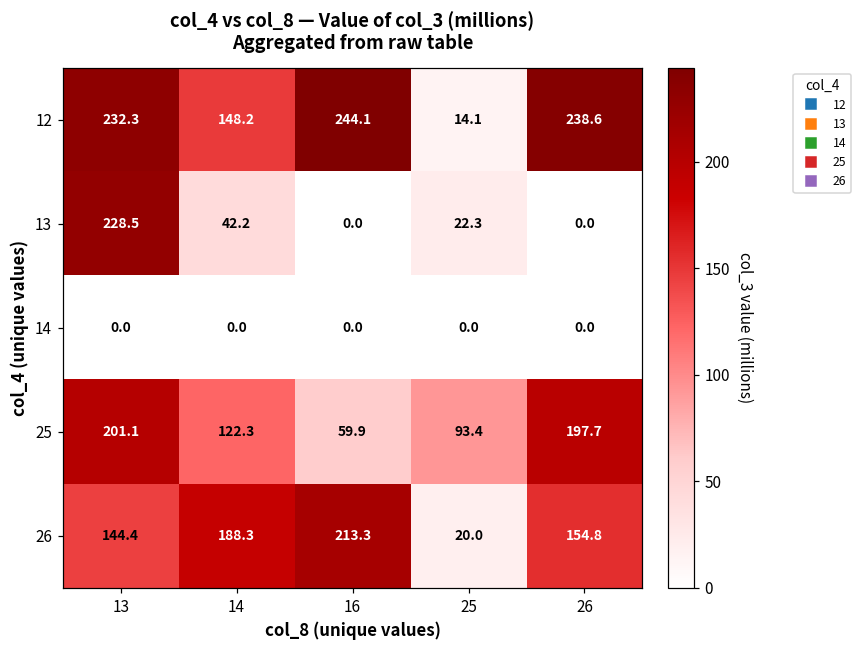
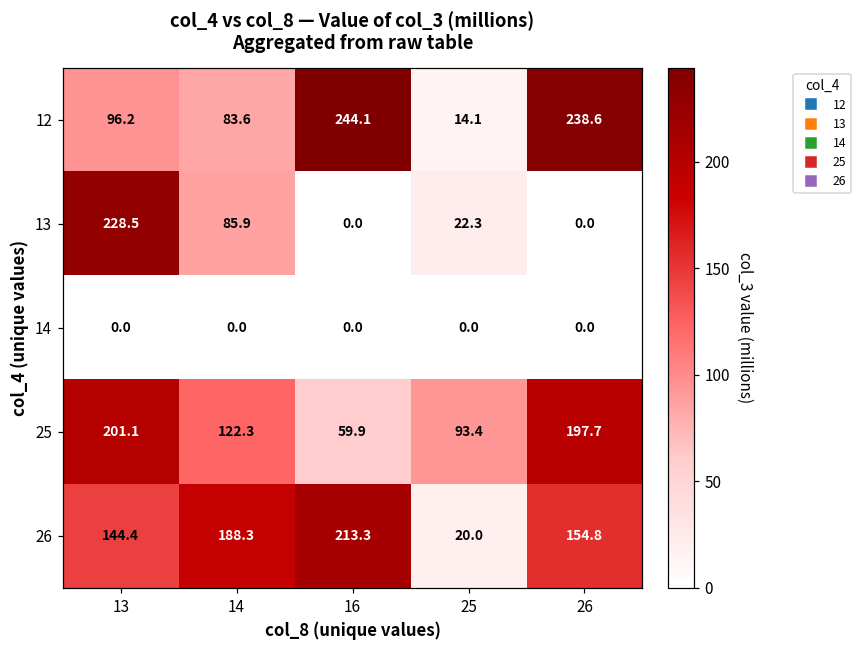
  {
    "12": {
-     "13": 232.3,
-     "14": 148.2,
+     "13": 96.2,
+     "14": 83.6,
      "16": 244.1,
      "25": 14.1,
      "26": 238.6
    },
    "13": {
      "13": 228.5,
-     "14": 42.2,
+     "14": 85.9,
      "16": 0.0,
      "25": 22.3,
      "26": 0.0
    },
    "14": {
      "13": 0.0,
      "14": 0.0,
      "16": 0.0,
      "25": 0.0,
      "26": 0.0
    },
    "25": {
      "13": 201.1,
      "14": 122.3,
      "16": 59.9,
      "25": 93.4,
      "26": 197.7
    },
    "26": {
      "13": 144.4,
      "14": 188.3,
      "16": 213.3,
      "25": 20.0,
      "26": 154.8
    }
  }
